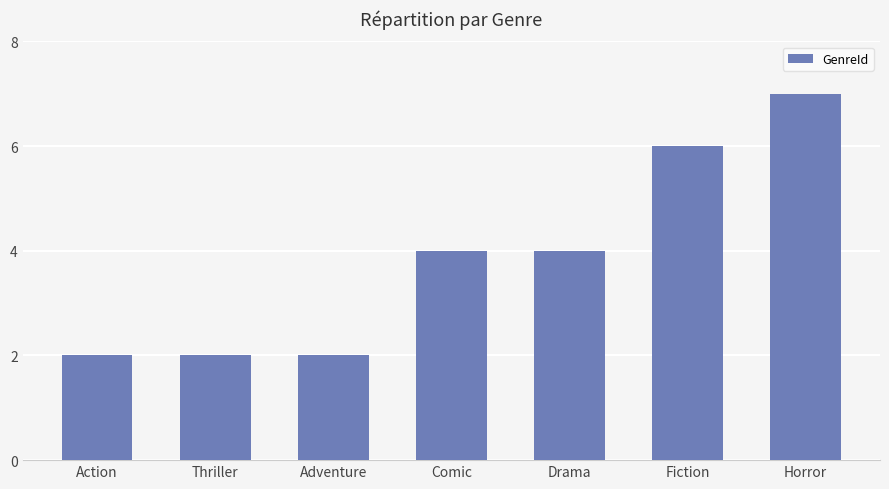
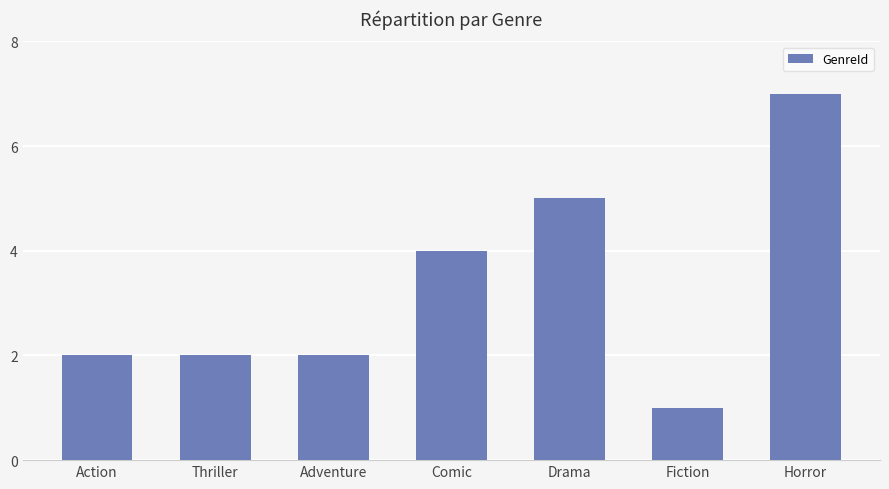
  {
    "Action": 2,
    "Thriller": 2,
    "Adventure": 2,
    "Comic": 4,
-   "Drama": 4,
-   "Fiction": 6,
+   "Drama": 5,
+   "Fiction": 1,
    "Horror": 7
  }
